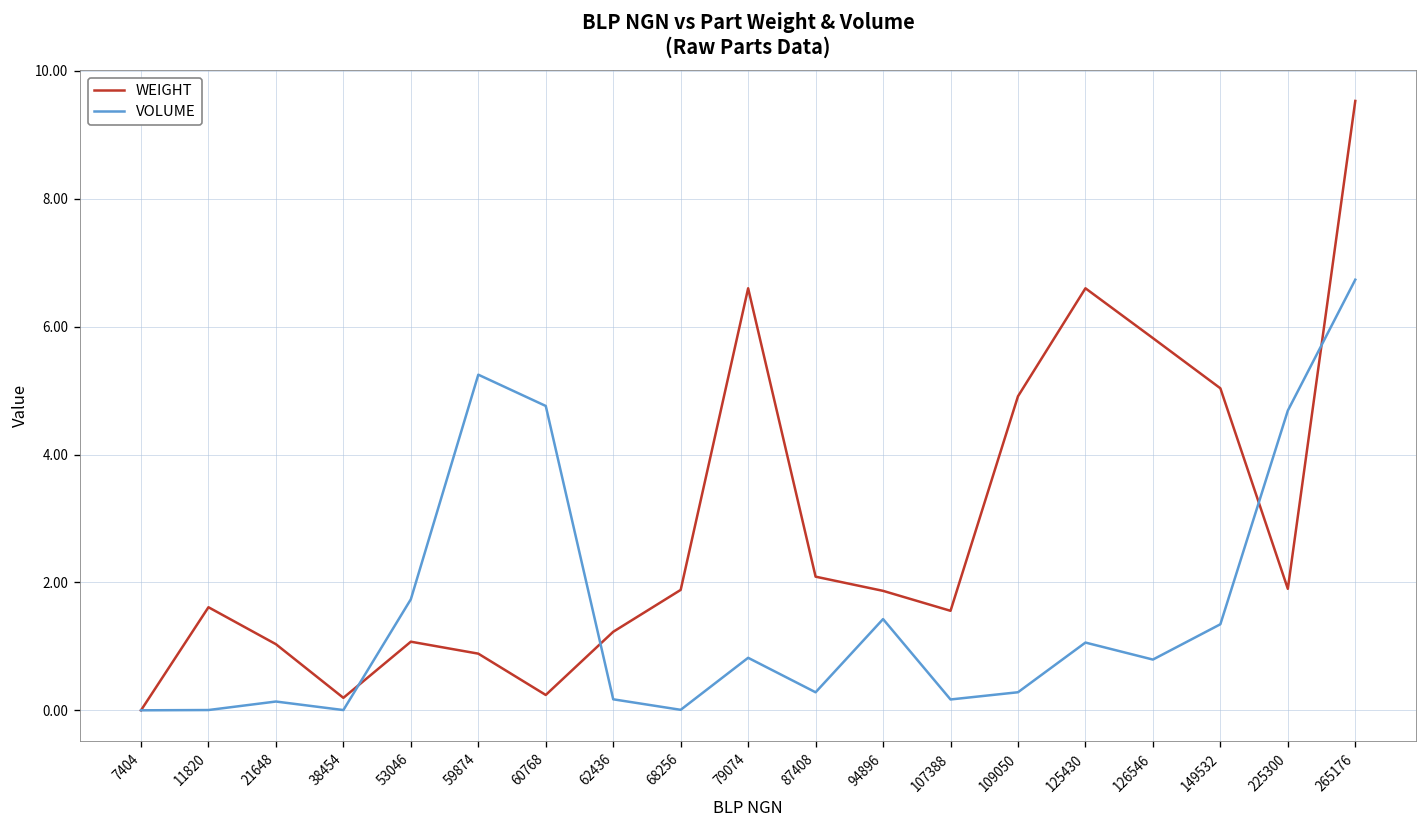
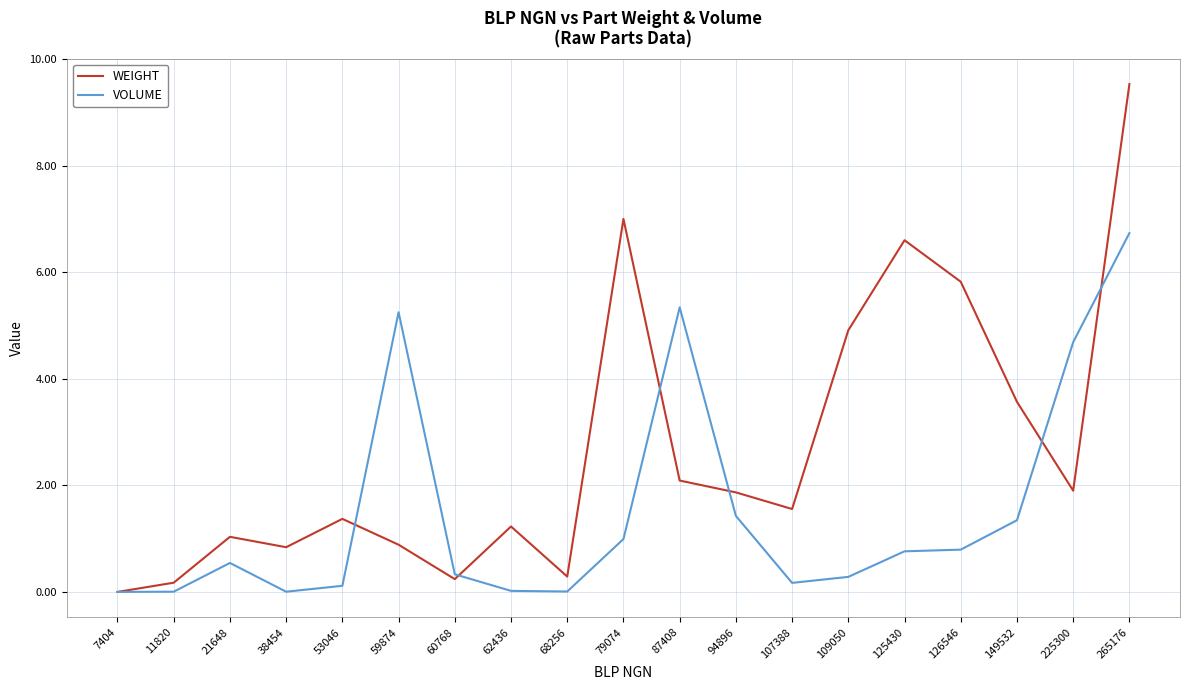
  {
    "WEIGHT": {
-     "11820": 1.6,
+     "11820": 0.2,
      "21648": 1.0,
-     "38454": 0.2,
-     "53046": 1.1,
+     "38454": 0.8,
+     "53046": 1.4,
      "59874": 0.9,
      "60768": 0.2,
      "62436": 1.2,
-     "68256": 1.9,
-     "79074": 6.6,
+     "68256": 0.3,
+     "79074": 7.0,
      "87408": 2.1,
      "94896": 1.9,
      "107388": 1.6,
      "109050": 4.9,
      "125430": 6.6,
      "126546": 5.8,
-     "149532": 5.0,
+     "149532": 3.6,
      "225300": 1.9,
      "265176": 9.5
    },
    "VOLUME": {
      "11820": 0.0,
-     "21648": 0.1,
+     "21648": 0.5,
      "38454": 0.0,
-     "53046": 1.7,
+     "53046": 0.1,
      "59874": 5.2,
-     "60768": 4.8,
-     "62436": 0.2,
+     "60768": 0.3,
+     "62436": 0.0,
      "68256": 0.0,
-     "79074": 0.8,
-     "87408": 0.3,
+     "79074": 1.0,
+     "87408": 5.3,
      "94896": 1.4,
      "107388": 0.2,
      "109050": 0.3,
-     "125430": 1.1,
+     "125430": 0.8,
      "126546": 0.8,
      "149532": 1.3,
      "225300": 4.7,
      "265176": 6.7
    }
  }
